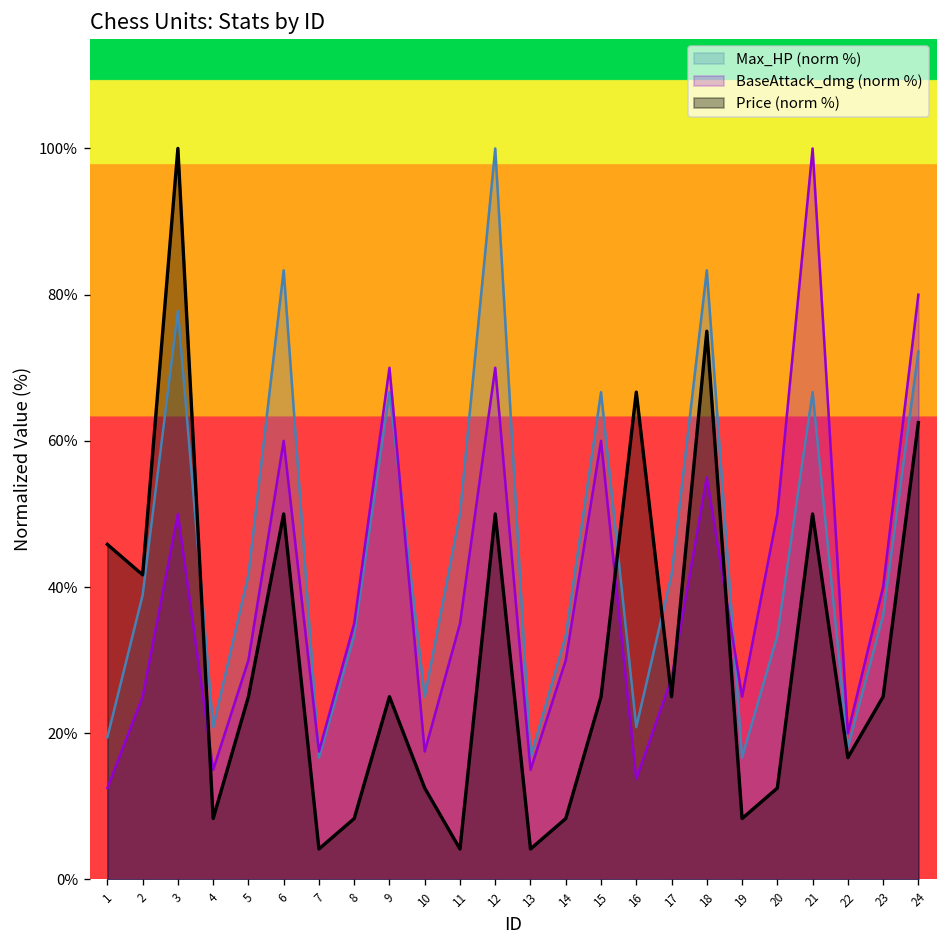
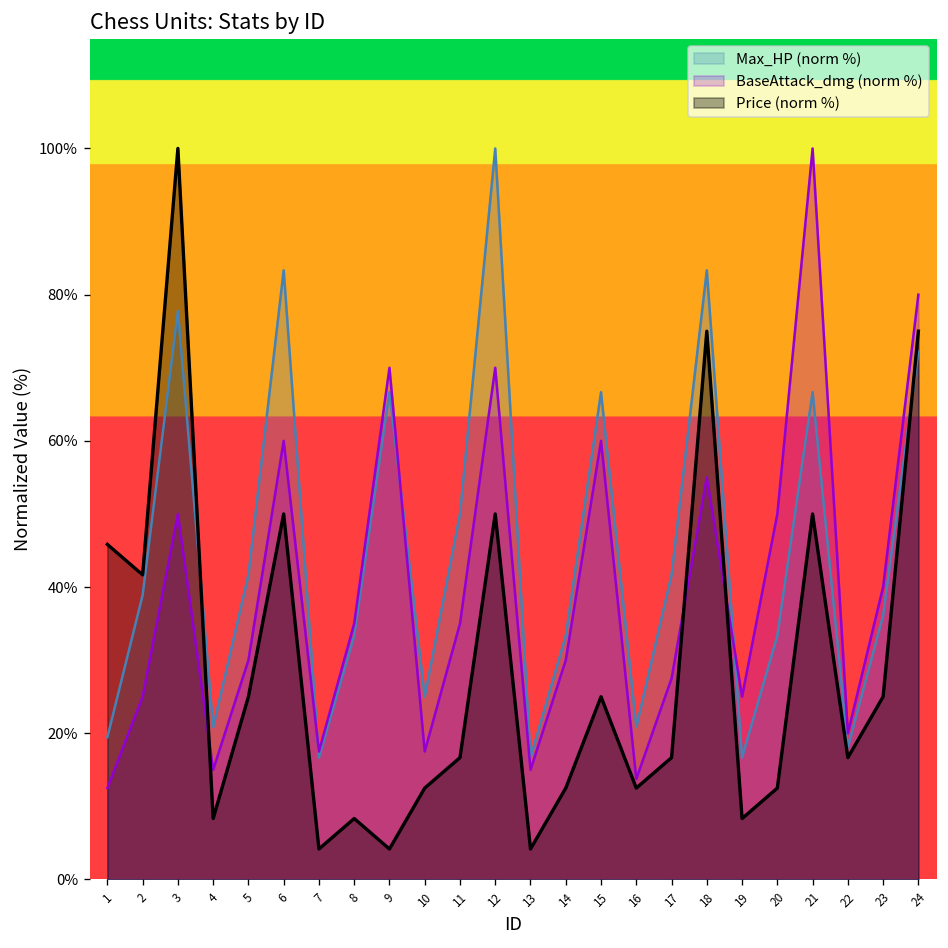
  {
    "Price (norm %)": {
      "1": "46%",
      "2": "42%",
      "3": "100%",
      "4": "8%",
      "5": "25%",
      "6": "50%",
      "7": "4%",
      "8": "8%",
-     "9": "25%",
+     "9": "4%",
      "10": "13%",
-     "11": "4%",
+     "11": "17%",
      "12": "50%",
      "13": "4%",
-     "14": "8%",
+     "14": "13%",
      "15": "25%",
-     "16": "67%",
-     "17": "25%",
+     "16": "13%",
+     "17": "17%",
      "18": "75%",
      "19": "8%",
      "20": "13%",
      "21": "50%",
      "22": "17%",
      "23": "25%",
-     "24": "63%"
+     "24": "75%"
    }
  }
